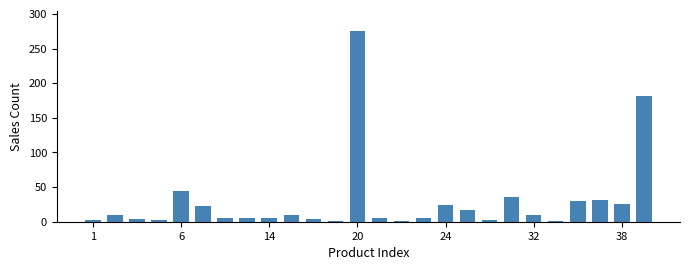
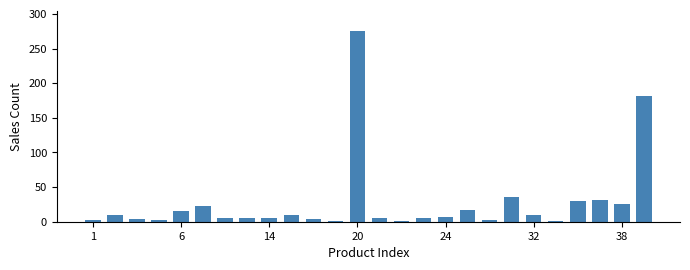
  {
-   "6": 40,
+   "6": 20,
    "14": 10,
    "20": 280,
-   "24": 20,
+   "24": 10,
    "32": 10,
    "38": 30
  }
